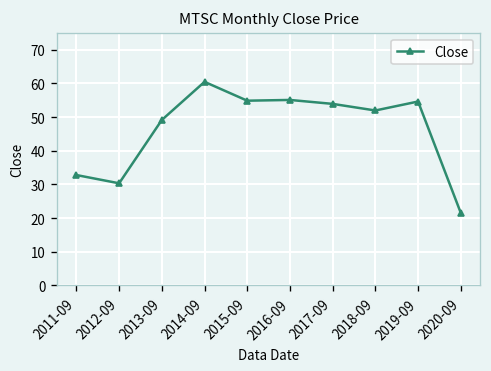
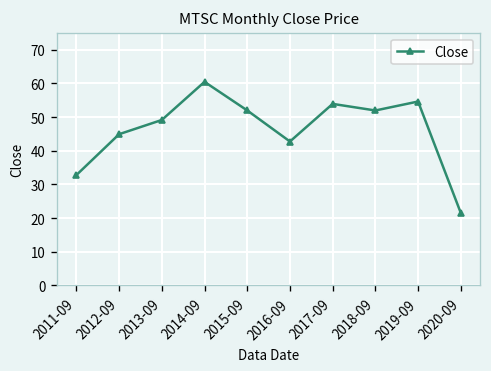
  {
    "2011-09": 33,
-   "2012-09": 30,
+   "2012-09": 45,
    "2013-09": 49,
    "2014-09": 60,
-   "2015-09": 55,
-   "2016-09": 55,
+   "2015-09": 52,
+   "2016-09": 43,
    "2017-09": 54,
    "2018-09": 52,
    "2019-09": 55,
    "2020-09": 22
  }
